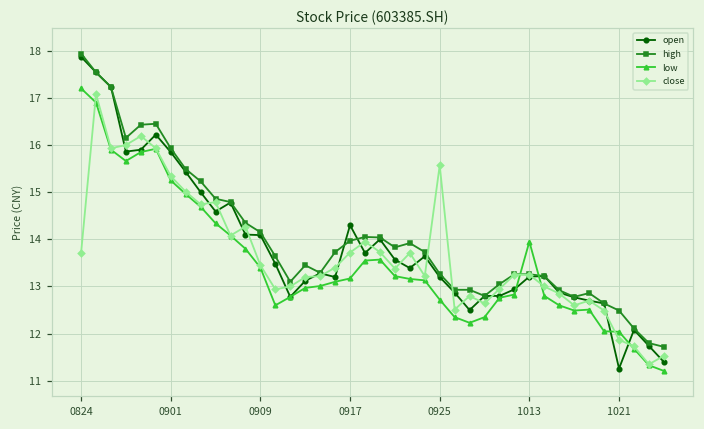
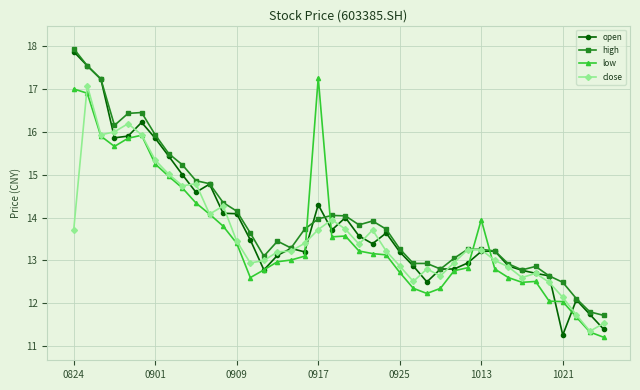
  {
    "open": {
      "0824": 17.9,
      "0901": 15.9,
      "0909": 14.1,
      "0917": 14.3,
      "0925": 13.2,
      "1021": 11.3
    },
    "high": {
      "0824": 17.9,
      "0901": 15.9,
      "0909": 14.2,
      "0917": 14.0,
      "0925": 13.3,
      "1021": 12.5
    },
    "low": {
-     "0824": 17.2,
+     "0824": 17.0,
      "0901": 15.3,
-     "0917": 13.2,
+     "0917": 17.3,
      "0925": 12.7,
      "1013": 14.0,
      "1021": 12.0
    },
    "close": {
      "0824": 13.7,
      "0901": 15.3,
      "0917": 13.7,
-     "0925": 15.6,
-     "1021": 11.9
+     "0925": 12.9,
+     "1021": 12.1
    }
  }
